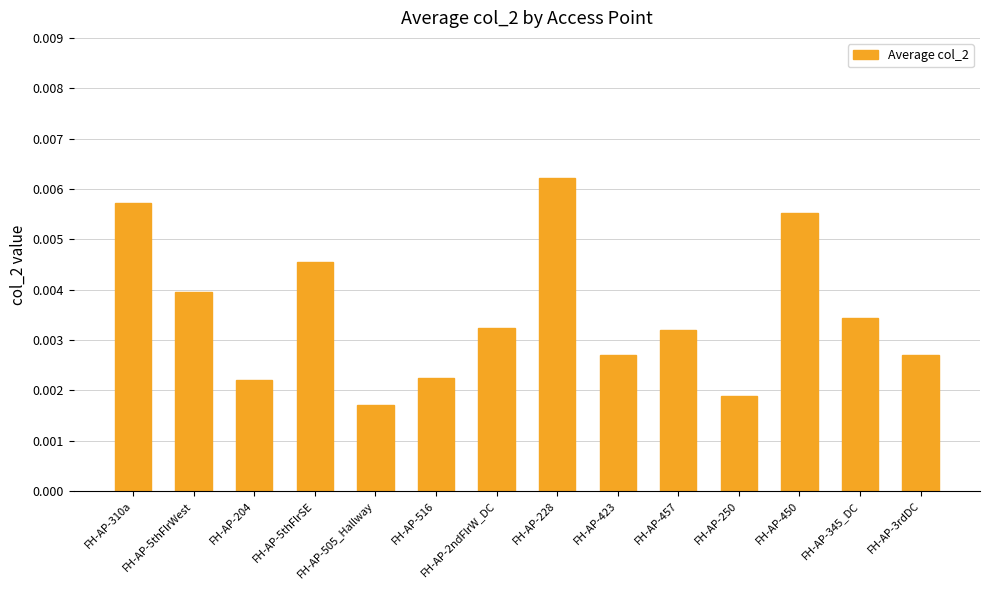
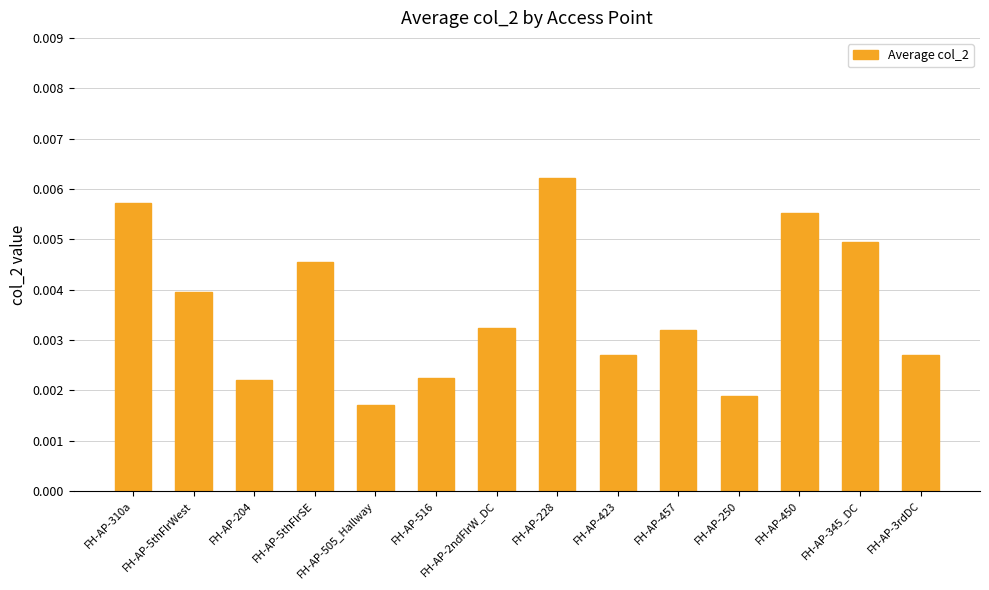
  {
    "FH-AP-310a": 0.0057,
    "FH-AP-5thFlrWest": 0.0040,
    "FH-AP-204": 0.0022,
    "FH-AP-5thFlrSE": 0.0046,
    "FH-AP-505_Hallway": 0.0017,
    "FH-AP-516": 0.0022,
    "FH-AP-2ndFlrW_DC": 0.0032,
    "FH-AP-228": 0.0062,
    "FH-AP-423": 0.0027,
    "FH-AP-457": 0.0032,
    "FH-AP-250": 0.0019,
    "FH-AP-450": 0.0055,
-   "FH-AP-345_DC": 0.0034,
+   "FH-AP-345_DC": 0.0049,
    "FH-AP-3rdDC": 0.0027
  }
